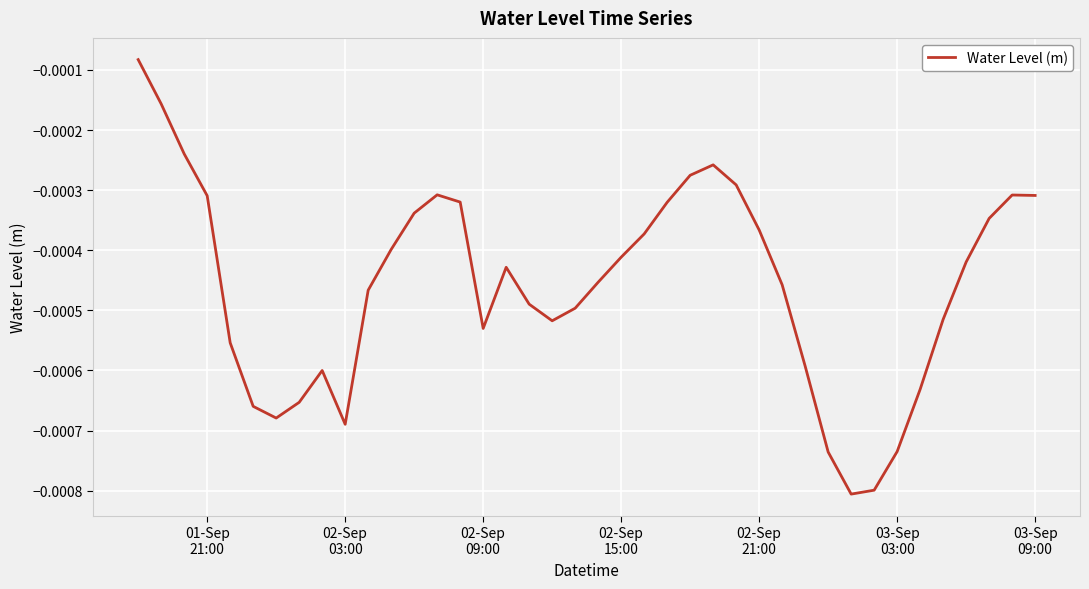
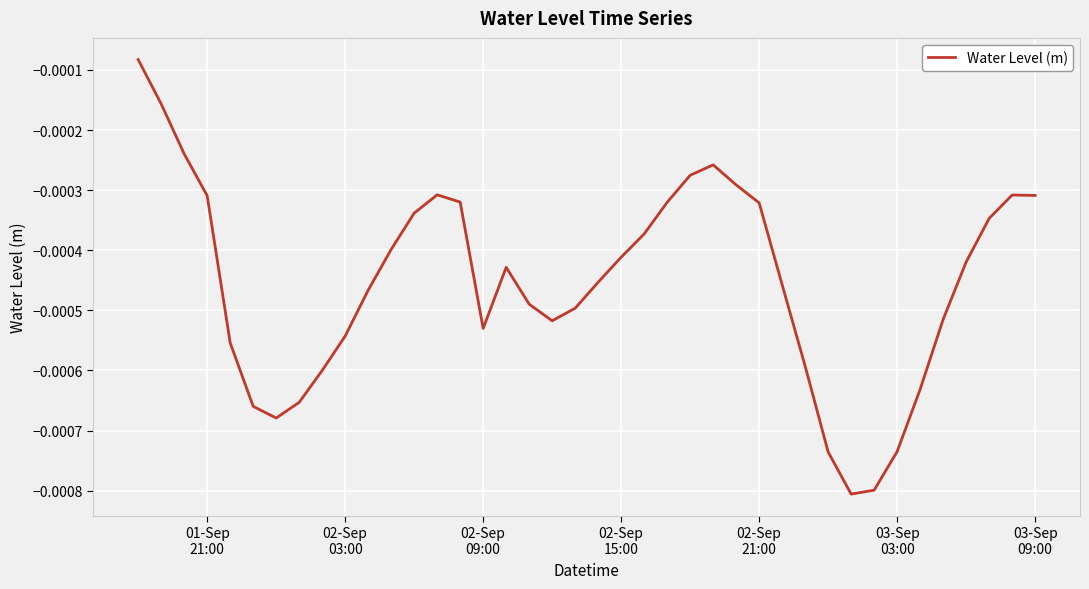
  {
    "01-Sep 21:00": -0.00031,
-   "02-Sep 03:00": -0.00069,
+   "02-Sep 03:00": -0.00054,
    "02-Sep 09:00": -0.00053,
    "02-Sep 15:00": -0.00041,
-   "02-Sep 21:00": -0.00037,
+   "02-Sep 21:00": -0.00032,
    "03-Sep 03:00": -0.00073,
    "03-Sep 09:00": -0.00031
  }
